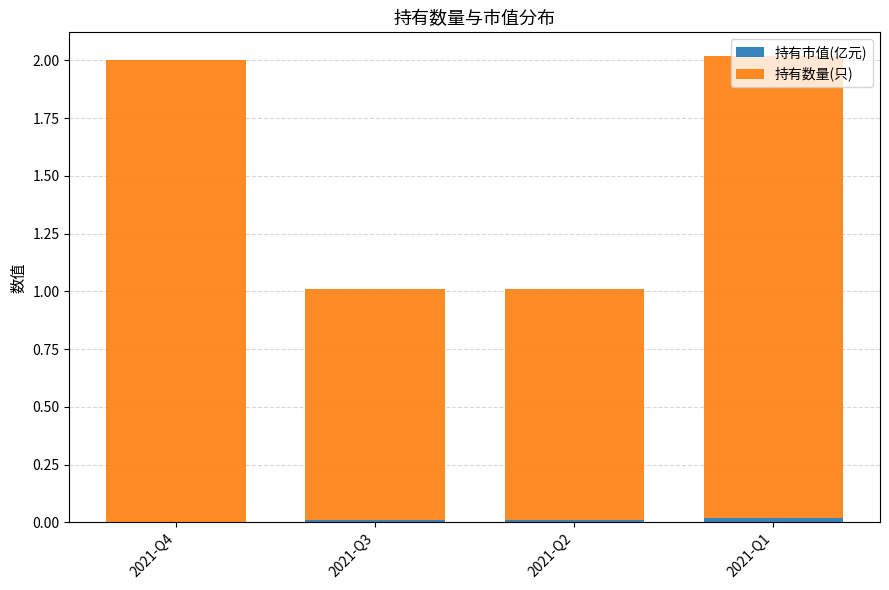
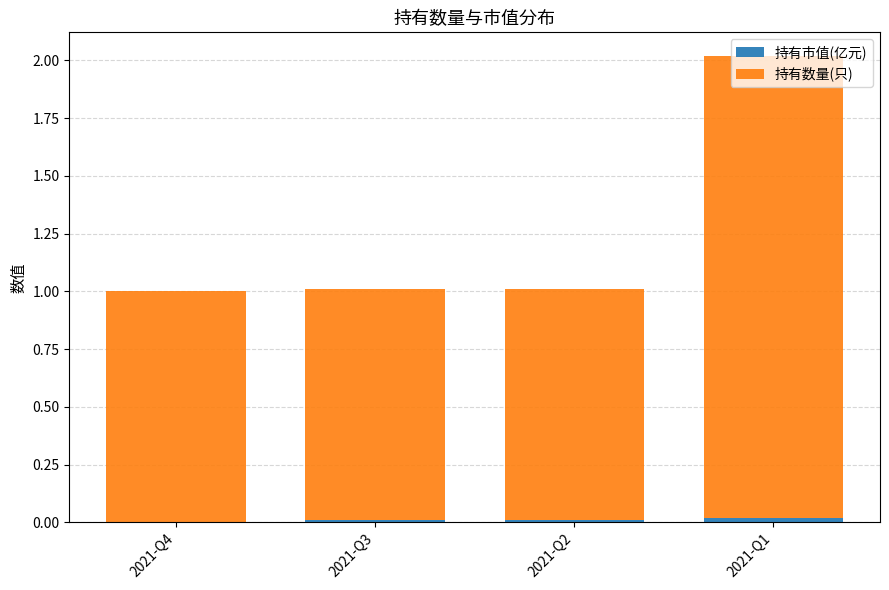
  {
    "持有市值(亿元)": {
      "2021-Q4": 0,
      "2021-Q1": 0.02
    },
    "持有数量(只)": {
-     "2021-Q4": 2,
+     "2021-Q4": 1,
      "2021-Q3": 1,
      "2021-Q2": 1
    }
  }
